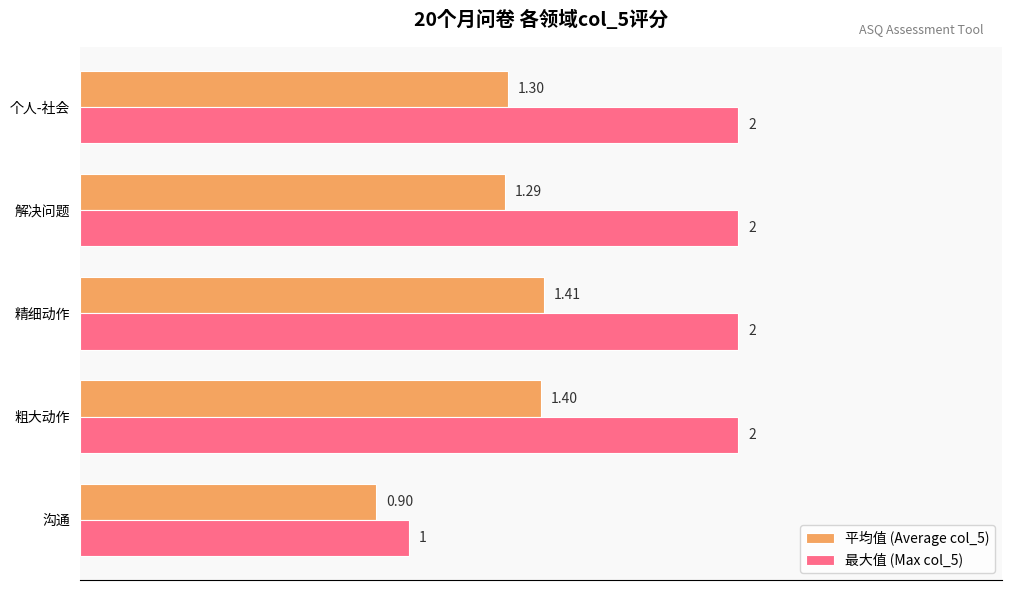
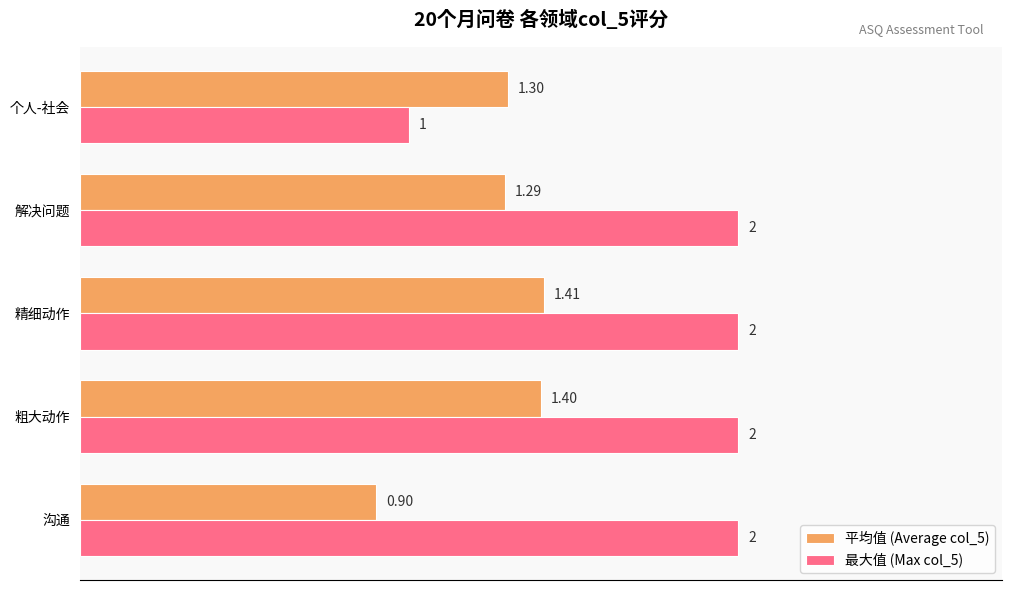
  {
    "平均值 (Average col_5)": {
      "个人-社会": 1.30,
      "解决问题": 1.29,
      "精细动作": 1.41,
      "粗大动作": 1.40,
      "沟通": 0.90
    },
    "最大值 (Max col_5)": {
-     "个人-社会": 2,
+     "个人-社会": 1,
      "解决问题": 2,
      "精细动作": 2,
      "粗大动作": 2,
-     "沟通": 1
+     "沟通": 2
    }
  }
